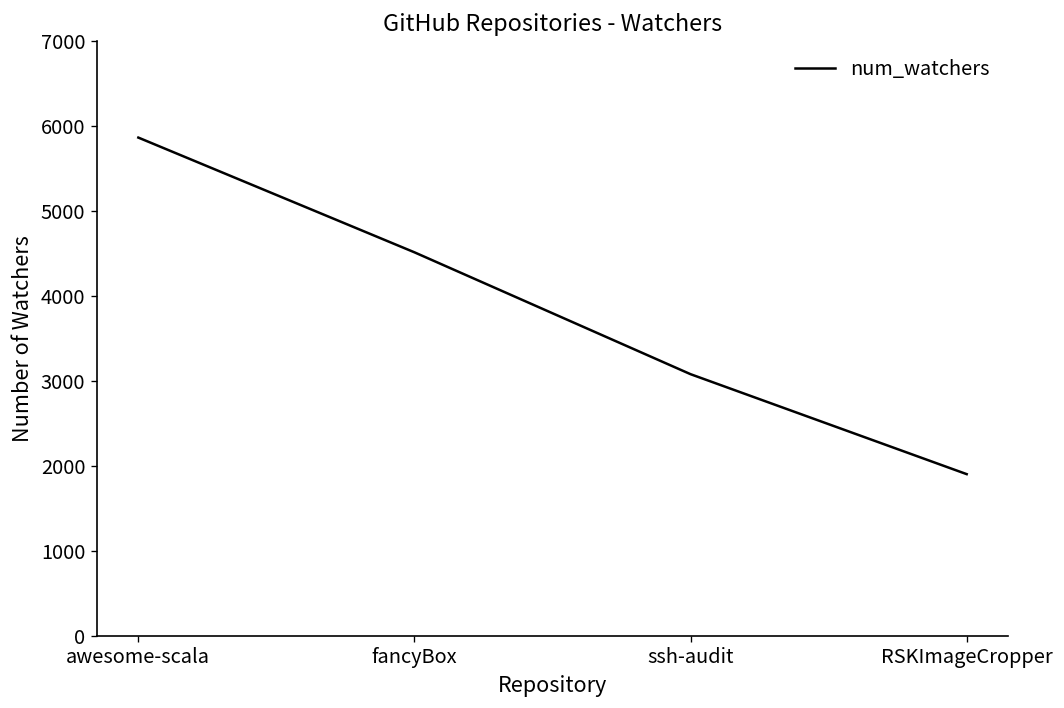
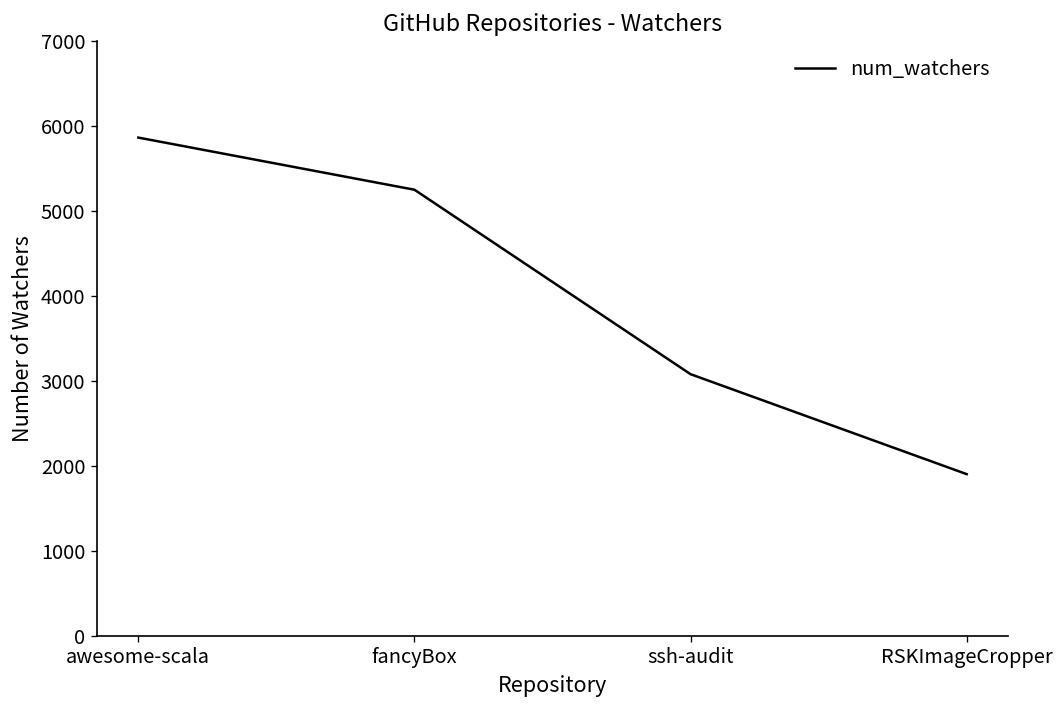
  {
    "awesome-scala": 5900,
-   "fancyBox": 4500,
+   "fancyBox": 5300,
    "ssh-audit": 3100,
    "RSKImageCropper": 1900
  }
